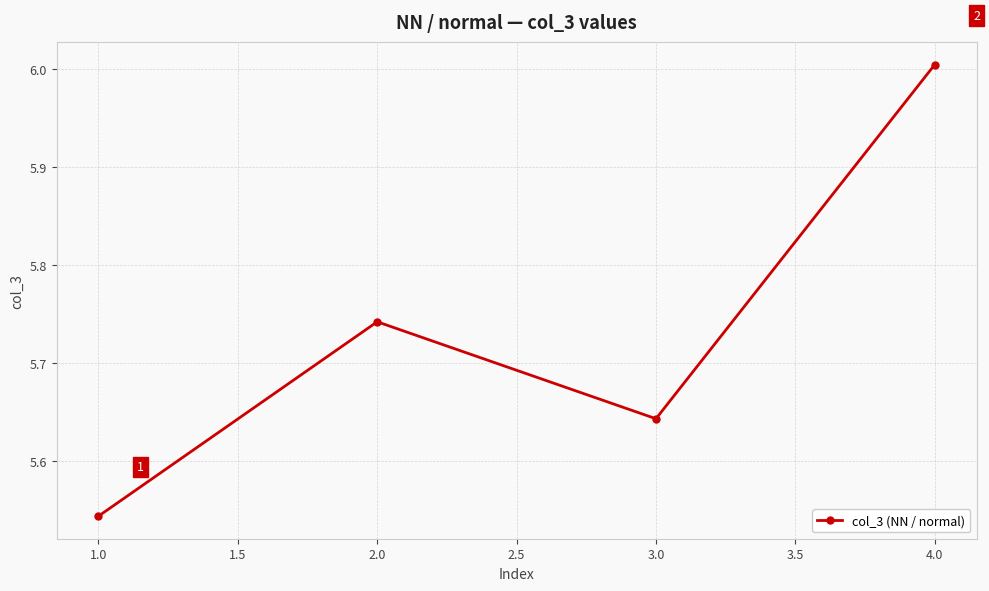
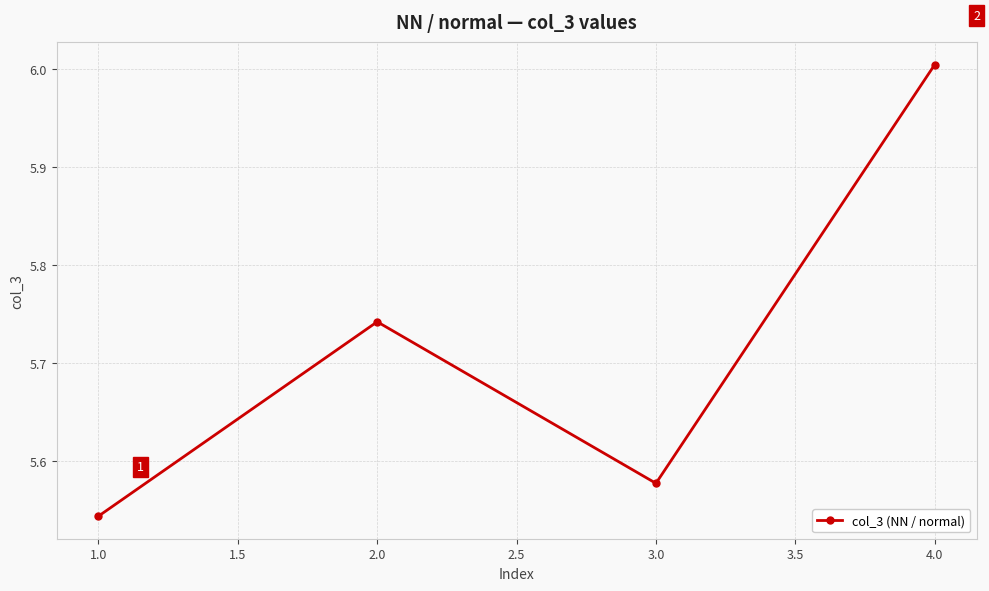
  {
    "1.0": 5.54,
    "2.0": 5.74,
-   "3.0": 5.64,
+   "3.0": 5.58,
    "4.0": 6.00
  }
